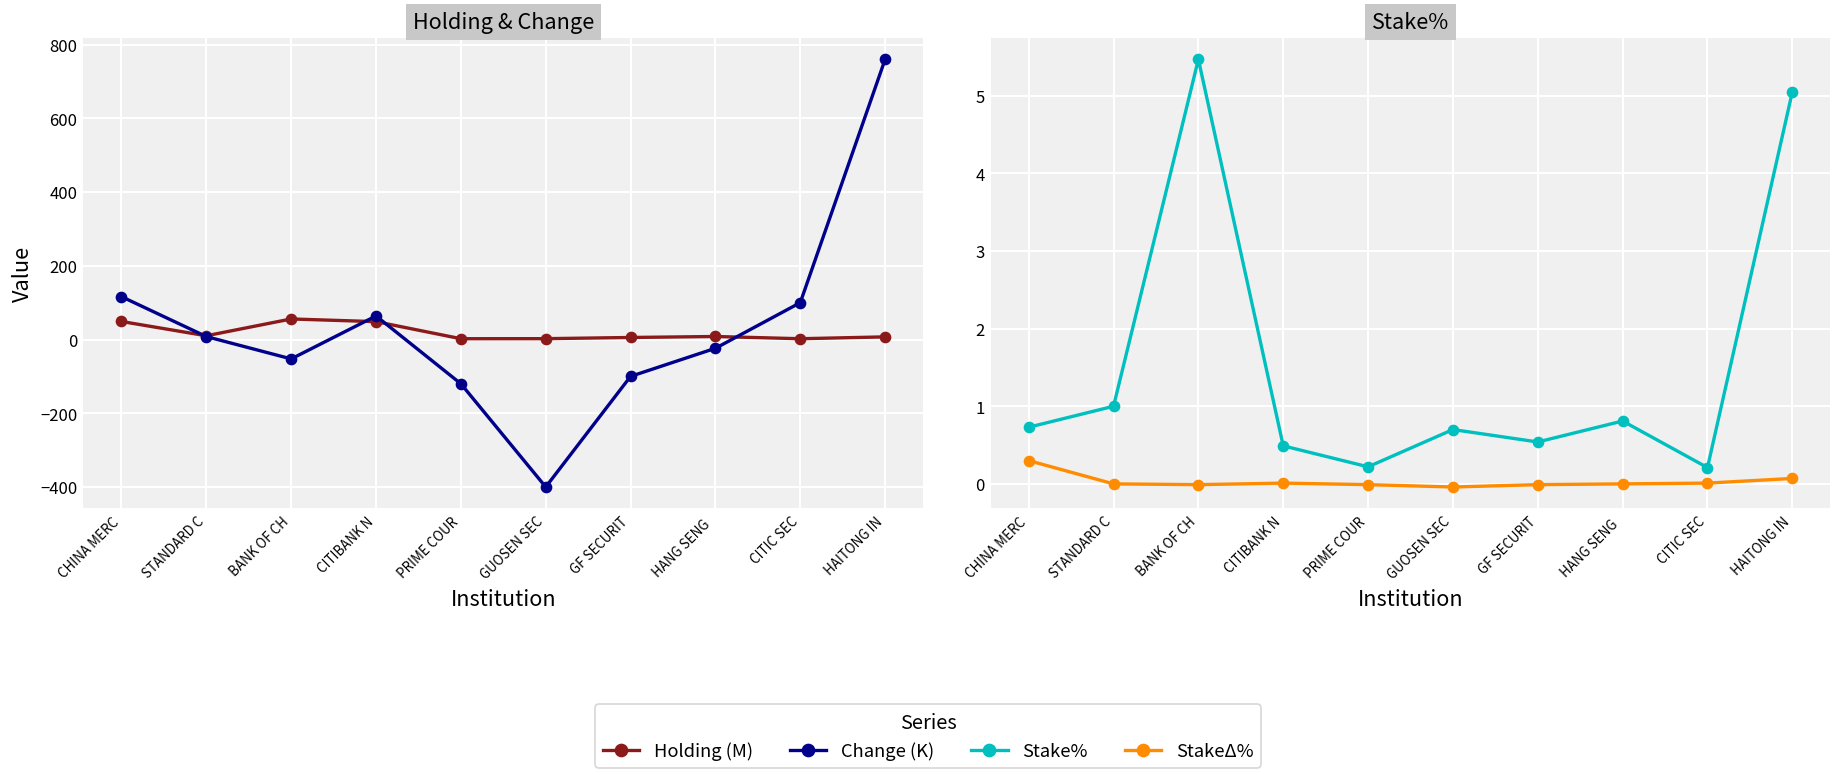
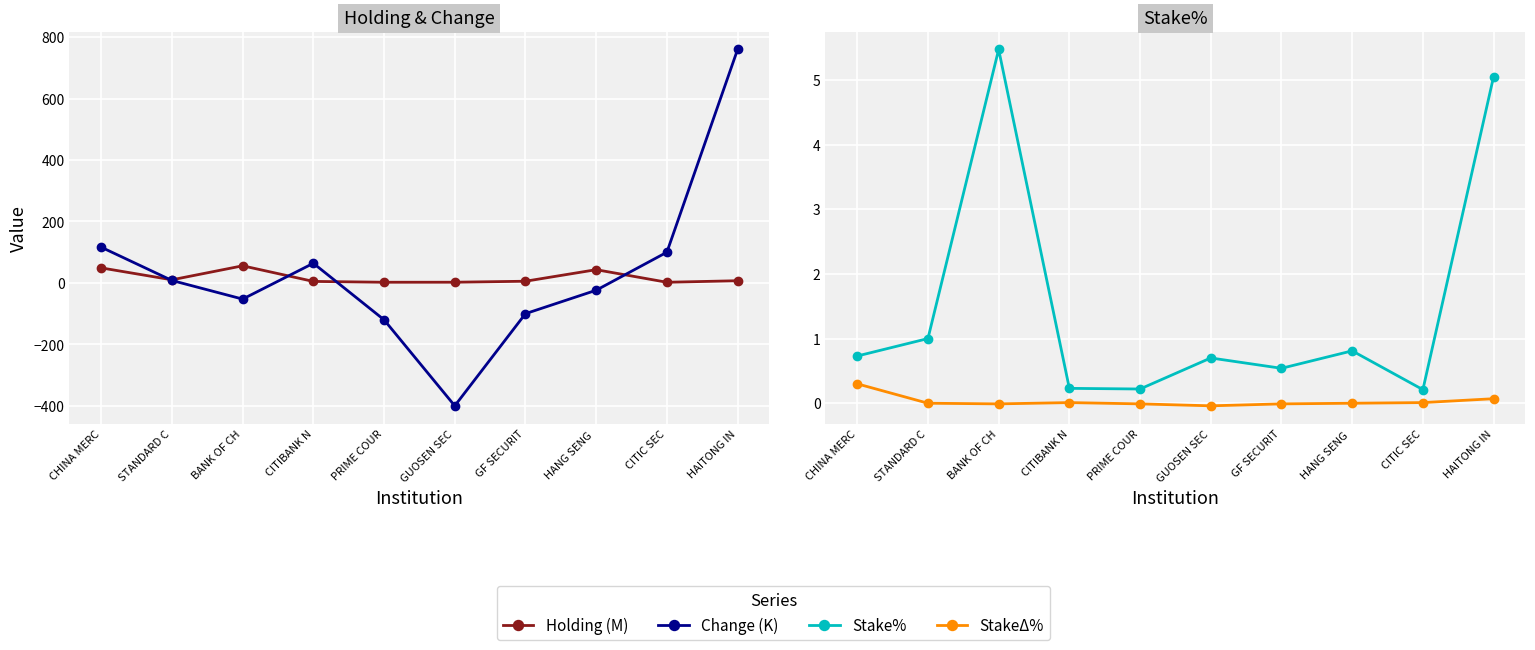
  {
    "Holding & Change": {
      "Holding (M)": {
        "CHINA MERC": 50,
        "BANK OF CH": 60,
-       "CITIBANK N": 50,
+       "CITIBANK N": 0,
        "PRIME COUR": 0,
        "GUOSEN SEC": 0,
        "GF SECURIT": 10,
-       "HANG SENG": 10,
+       "HANG SENG": 40,
        "CITIC SEC": 0,
        "HAITONG IN": 10
      },
      "Change (K)": {
        "CHINA MERC": 120,
        "BANK OF CH": -50,
        "CITIBANK N": 60,
        "PRIME COUR": -120,
        "GUOSEN SEC": -400,
        "GF SECURIT": -100,
        "HANG SENG": -20,
        "CITIC SEC": 100,
        "HAITONG IN": 760
      }
    },
    "Stake%": {
      "Stake%": {
        "CHINA MERC": 0.7,
        "STANDARD C": 1.0,
        "BANK OF CH": 5.5,
-       "CITIBANK N": 0.5,
+       "CITIBANK N": 0.2,
        "PRIME COUR": 0.2,
        "GUOSEN SEC": 0.7,
        "GF SECURIT": 0.5,
        "HANG SENG": 0.8,
        "CITIC SEC": 0.2,
        "HAITONG IN": 5.1
      },
      "StakeΔ%": {
        "CHINA MERC": 0.3,
        "STANDARD C": 0.0,
        "BANK OF CH": 0.0,
        "CITIBANK N": 0.0,
        "PRIME COUR": 0.0,
        "GUOSEN SEC": 0.0,
        "GF SECURIT": 0.0,
        "HANG SENG": 0.0,
        "CITIC SEC": 0.0,
        "HAITONG IN": 0.1
      }
    }
  }
